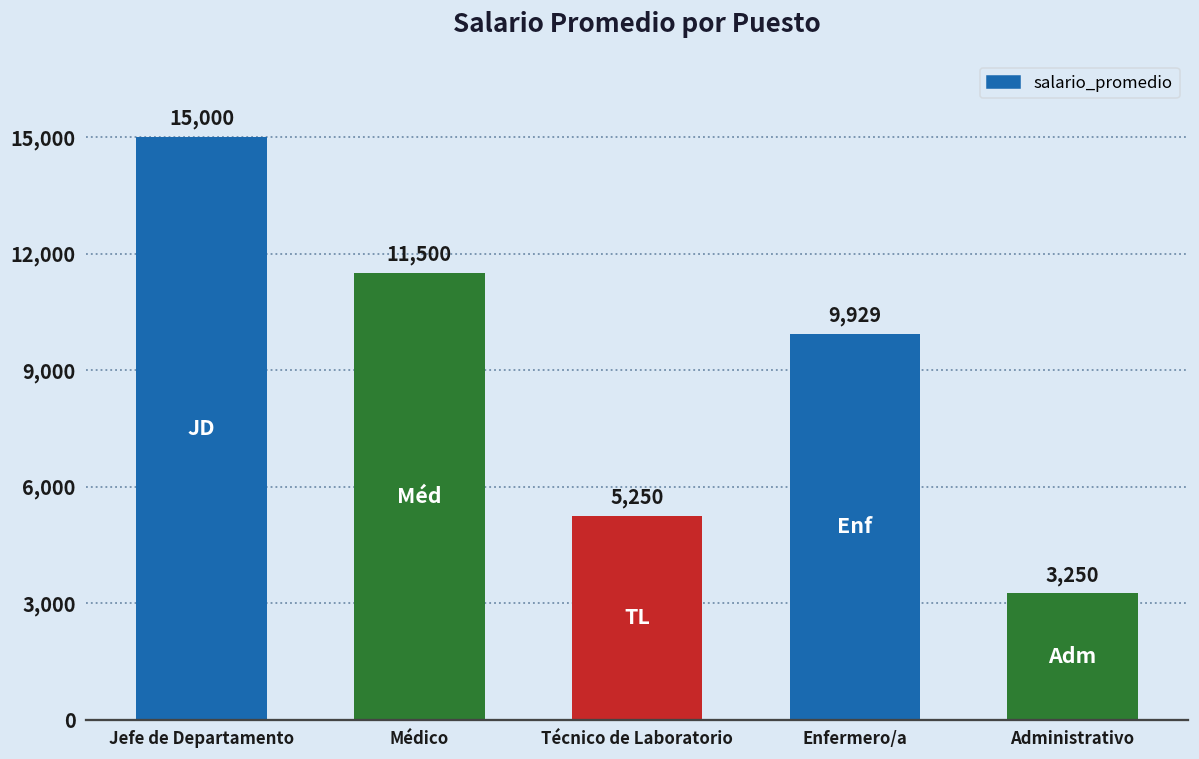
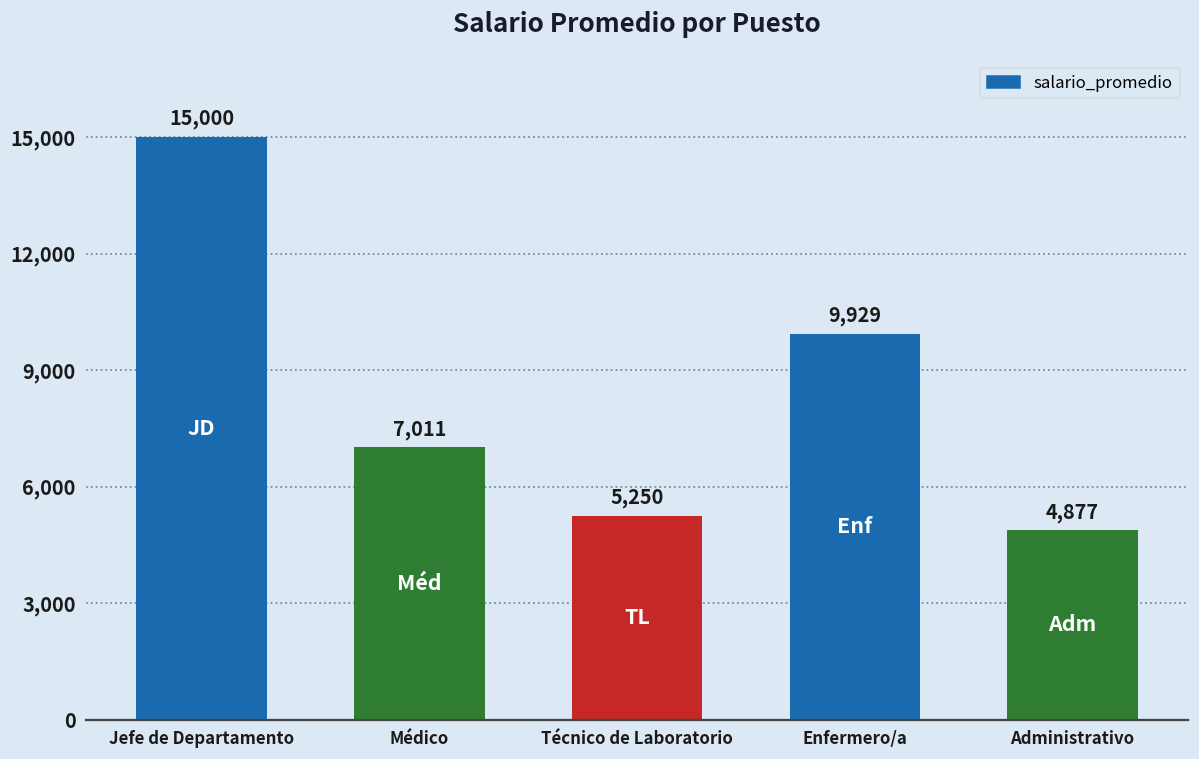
  {
    "Jefe de Departamento": "15,000",
-   "Médico": "11,500",
+   "Médico": "7,011",
    "Técnico de Laboratorio": "5,250",
    "Enfermero/a": "9,929",
-   "Administrativo": "3,250"
+   "Administrativo": "4,877"
  }
